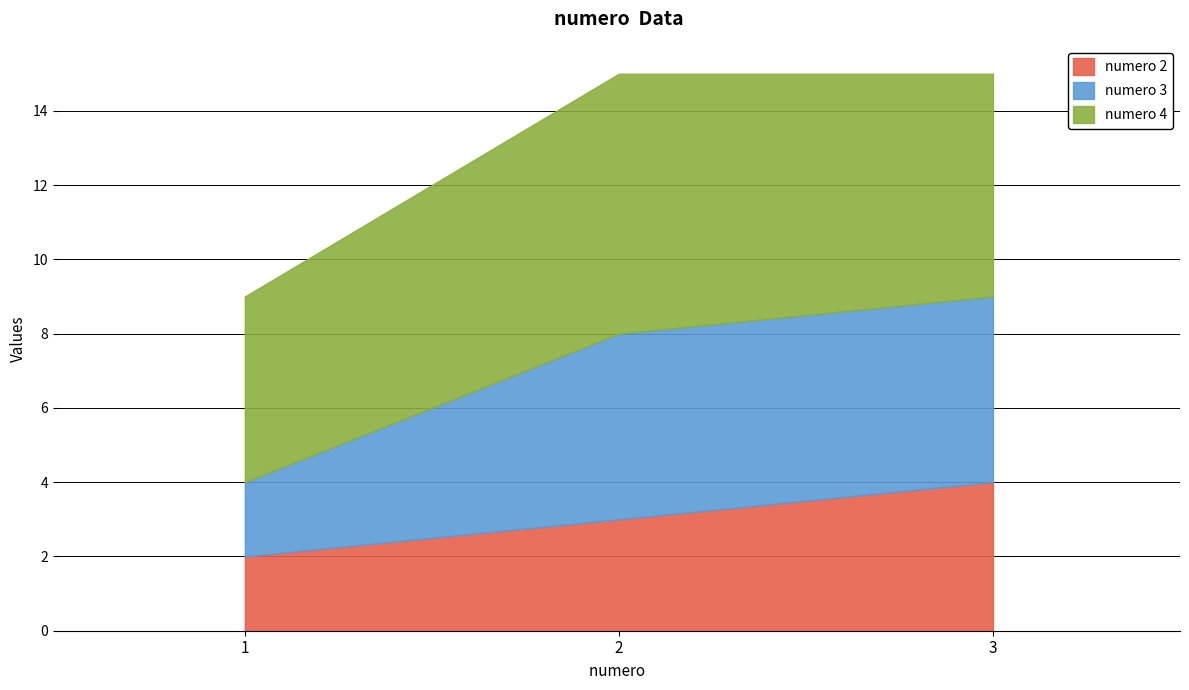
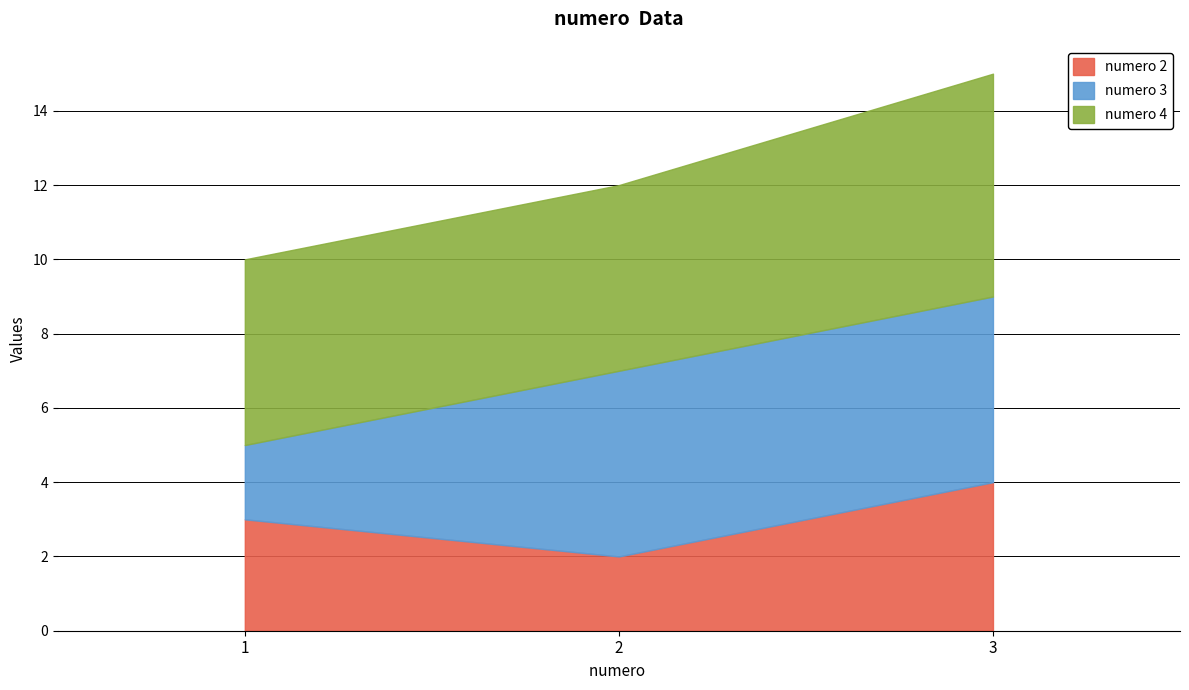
  {
    "numero 2": {
-     "1": 2,
-     "2": 3,
+     "1": 3,
+     "2": 2,
      "3": 4
    },
    "numero 3": {
      "1": 2,
      "2": 5,
      "3": 5
    },
    "numero 4": {
      "1": 5,
-     "2": 7,
+     "2": 5,
      "3": 6
    }
  }
